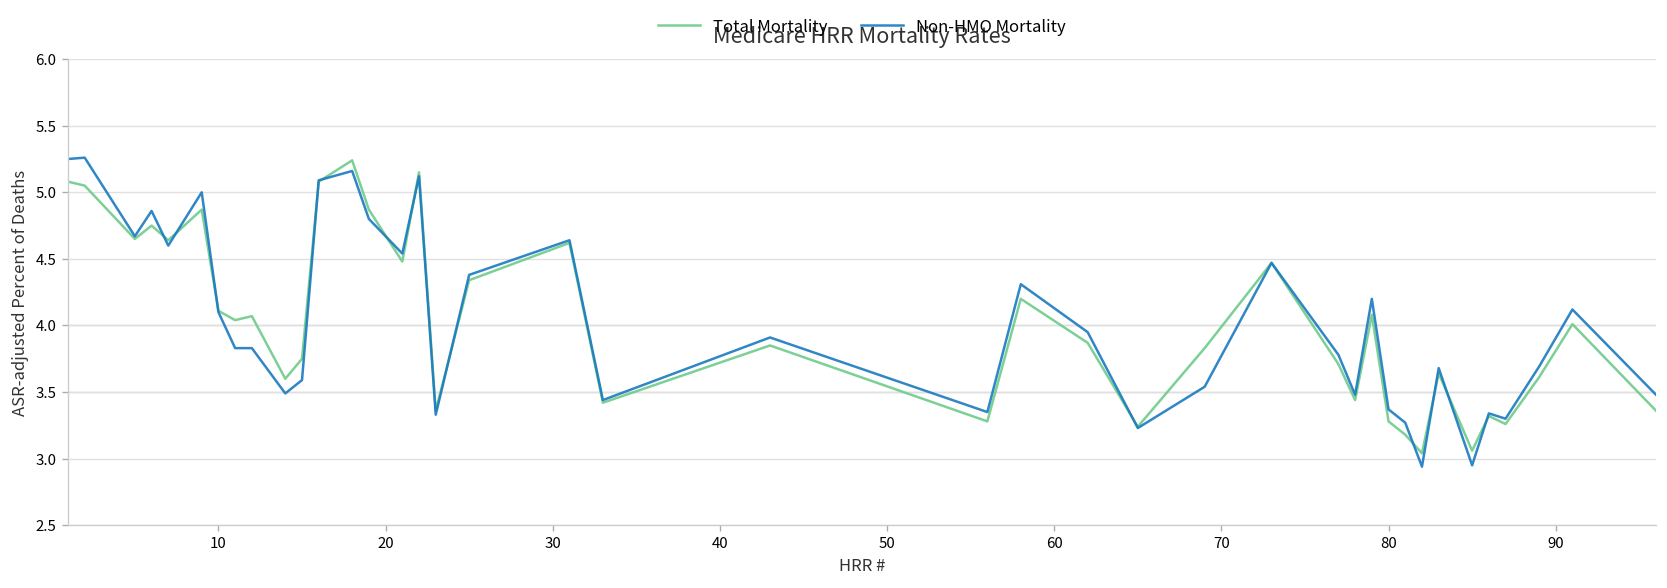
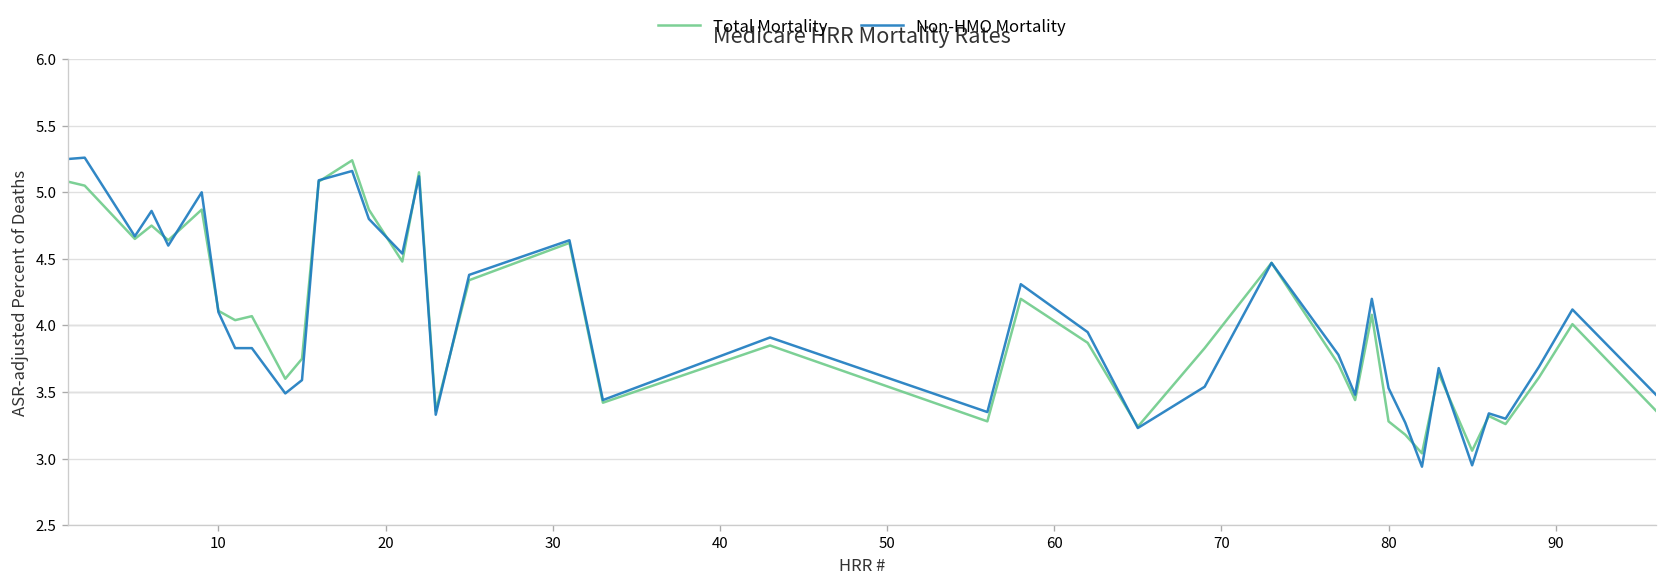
  {
    "Total Mortality": {
      "80": 3.28
    },
    "Non-HMO Mortality": {
-     "80": 3.37
+     "80": 3.53
    }
  }
